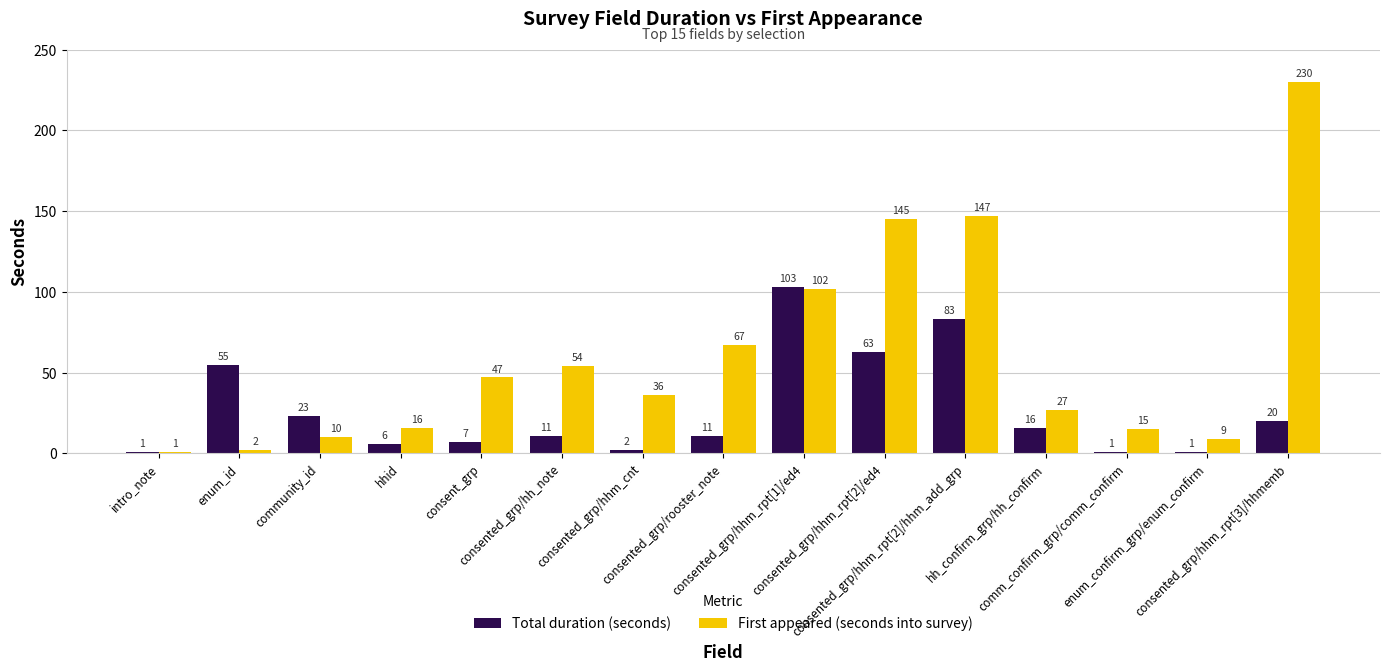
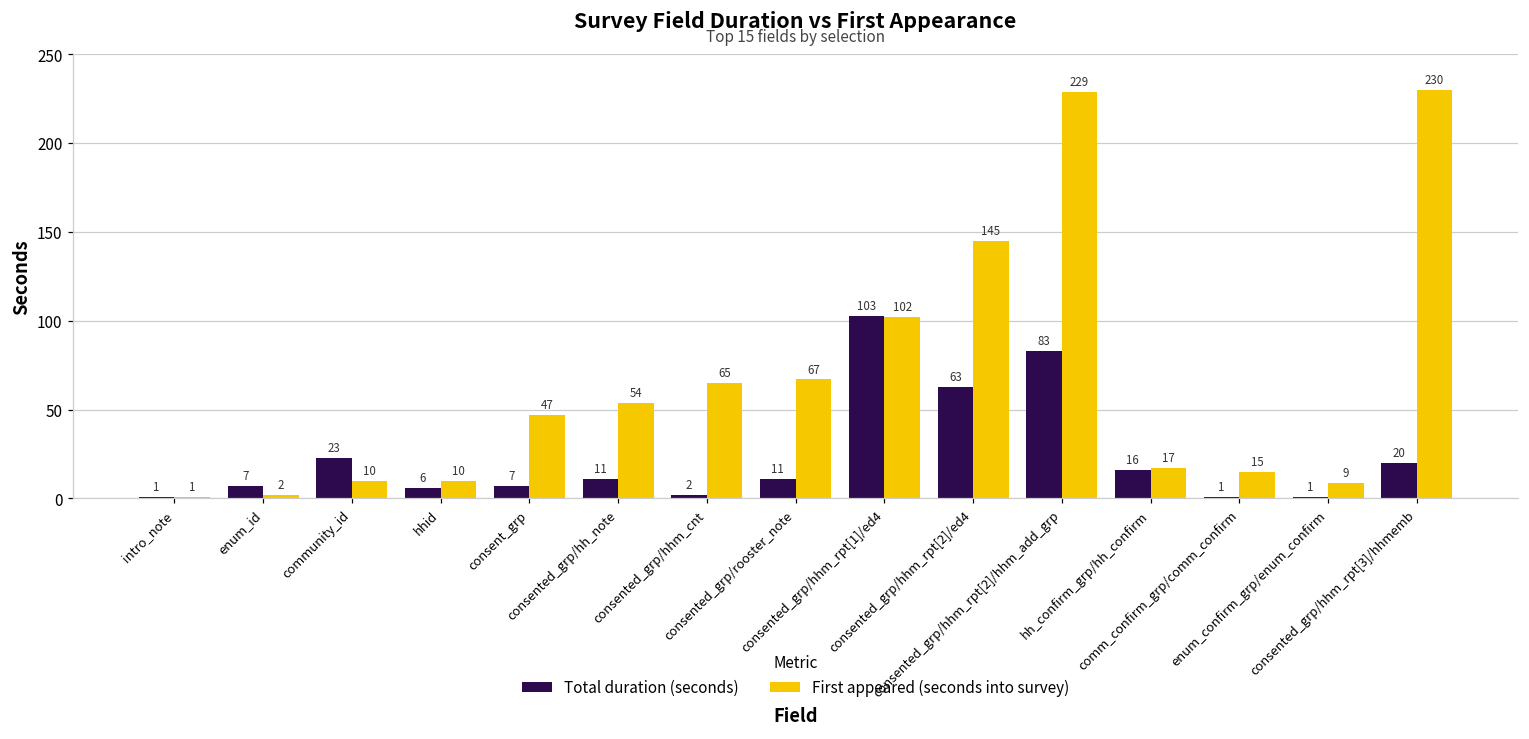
  {
    "Total duration (seconds)": {
      "intro_note": 1,
-     "enum_id": 55,
+     "enum_id": 7,
      "community_id": 23,
      "hhid": 6,
      "consent_grp": 7,
      "consented_grp/hh_note": 11,
      "consented_grp/hhm_cnt": 2,
      "consented_grp/rooster_note": 11,
      "consented_grp/hhm_rpt[1]/ed4": 103,
      "consented_grp/hhm_rpt[2]/ed4": 63,
      "consented_grp/hhm_rpt[2]/hhm_add_grp": 83,
      "hh_confirm_grp/hh_confirm": 16,
      "comm_confirm_grp/comm_confirm": 1,
      "enum_confirm_grp/enum_confirm": 1,
      "consented_grp/hhm_rpt[3]/hhmemb": 20
    },
    "First appeared (seconds into survey)": {
      "intro_note": 1,
      "enum_id": 2,
      "community_id": 10,
-     "hhid": 16,
+     "hhid": 10,
      "consent_grp": 47,
      "consented_grp/hh_note": 54,
-     "consented_grp/hhm_cnt": 36,
+     "consented_grp/hhm_cnt": 65,
      "consented_grp/rooster_note": 67,
      "consented_grp/hhm_rpt[1]/ed4": 102,
      "consented_grp/hhm_rpt[2]/ed4": 145,
-     "consented_grp/hhm_rpt[2]/hhm_add_grp": 147,
-     "hh_confirm_grp/hh_confirm": 27,
+     "consented_grp/hhm_rpt[2]/hhm_add_grp": 229,
+     "hh_confirm_grp/hh_confirm": 17,
      "comm_confirm_grp/comm_confirm": 15,
      "enum_confirm_grp/enum_confirm": 9,
      "consented_grp/hhm_rpt[3]/hhmemb": 230
    }
  }
